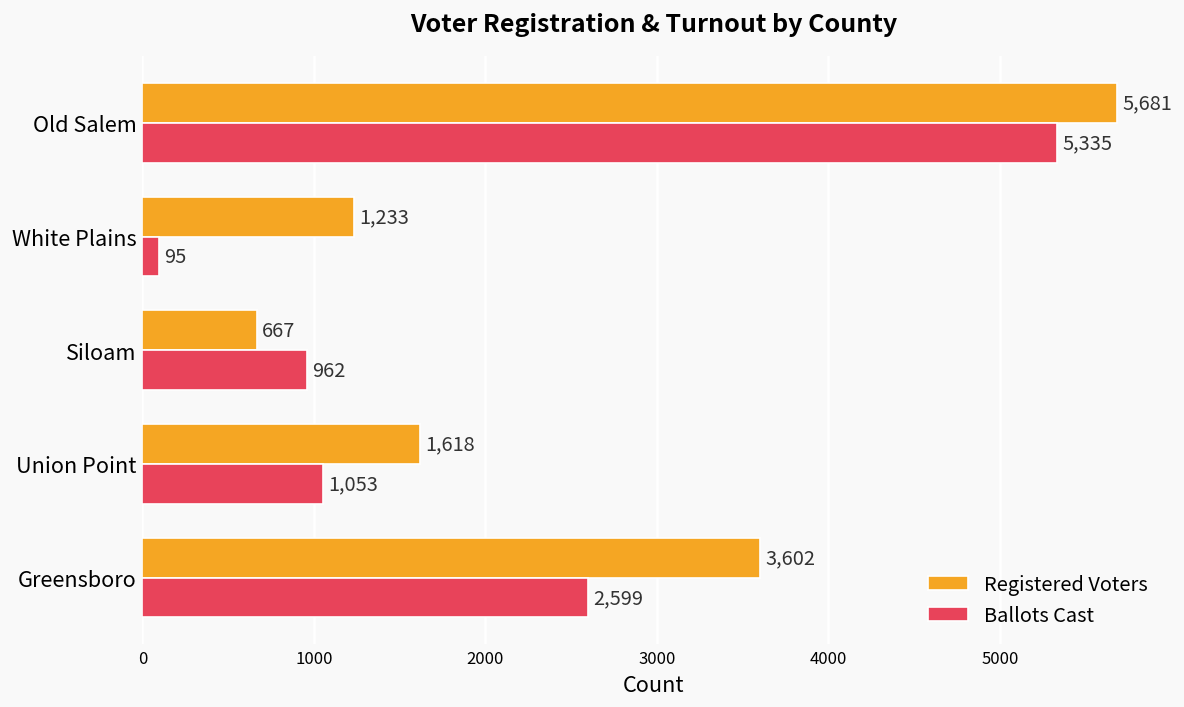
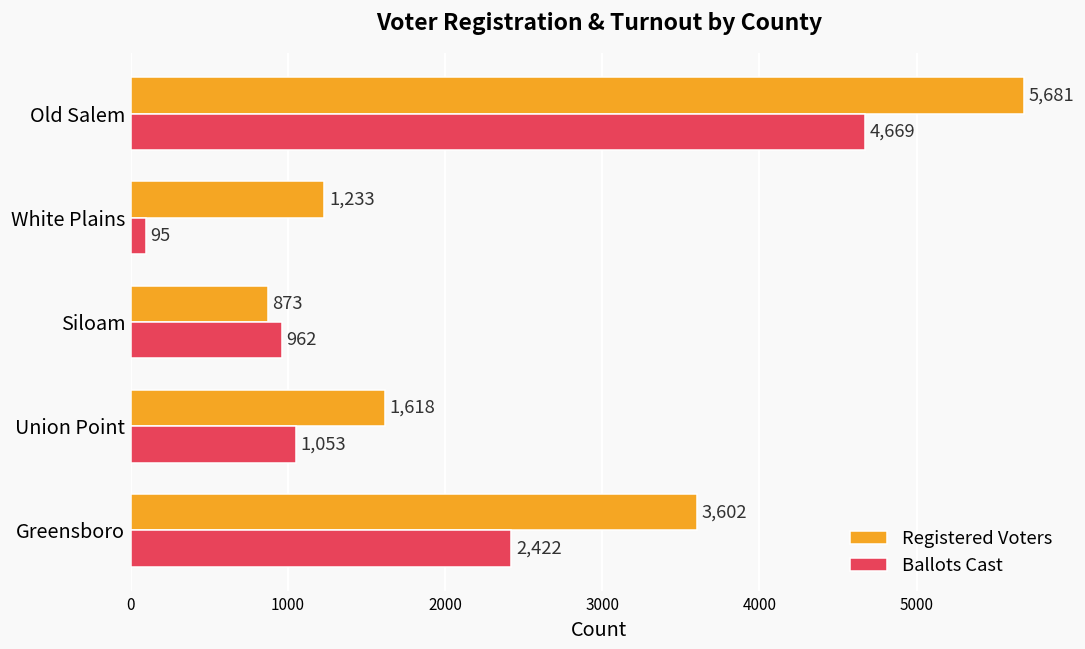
  {
    "Registered Voters": {
      "Old Salem": "5,681",
      "White Plains": "1,233",
-     "Siloam": "667",
+     "Siloam": "873",
      "Union Point": "1,618",
      "Greensboro": "3,602"
    },
    "Ballots Cast": {
-     "Old Salem": "5,335",
+     "Old Salem": "4,669",
      "White Plains": "95",
      "Siloam": "962",
      "Union Point": "1,053",
-     "Greensboro": "2,599"
+     "Greensboro": "2,422"
    }
  }
